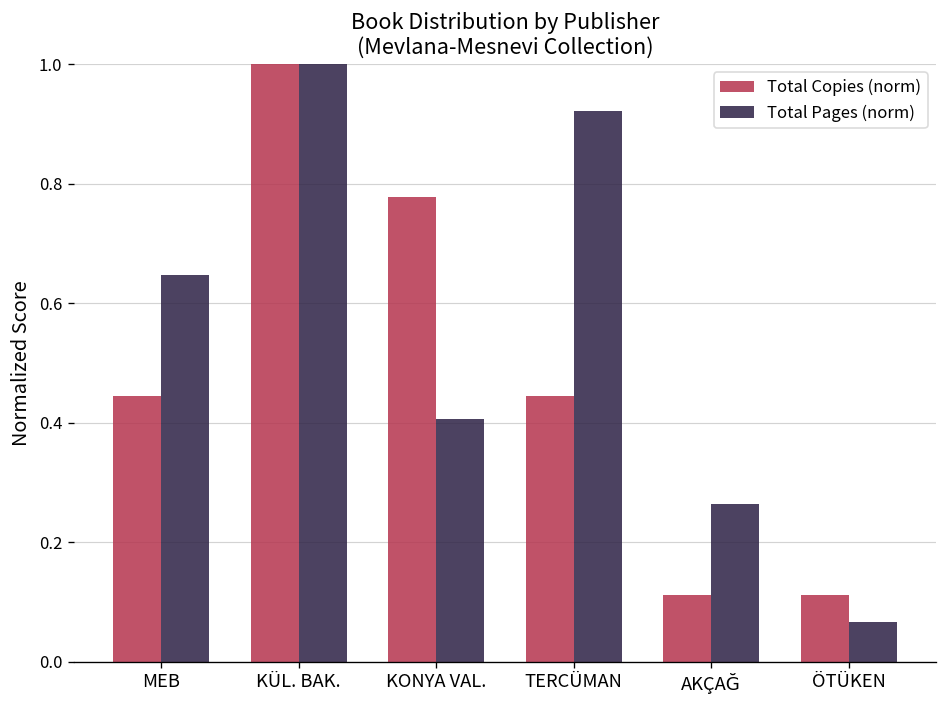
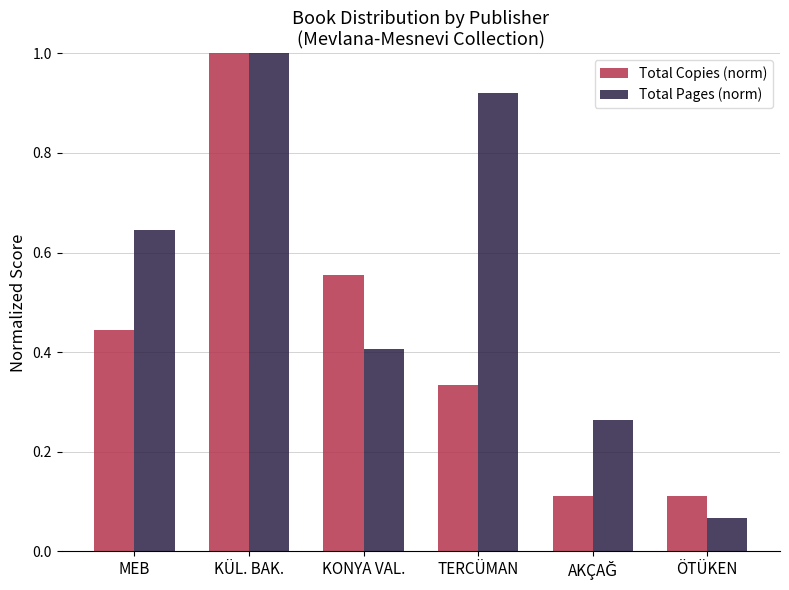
  {
    "Total Copies (norm)": {
      "MEB": 0.44,
      "KÜL. BAK.": 1.00,
-     "KONYA VAL.": 0.78,
-     "TERCÜMAN": 0.44,
+     "KONYA VAL.": 0.56,
+     "TERCÜMAN": 0.33,
      "AKÇAĞ": 0.11,
      "ÖTÜKEN": 0.11
    },
    "Total Pages (norm)": {
      "MEB": 0.65,
      "KÜL. BAK.": 1.00,
      "KONYA VAL.": 0.41,
      "TERCÜMAN": 0.92,
      "AKÇAĞ": 0.26,
      "ÖTÜKEN": 0.07
    }
  }
